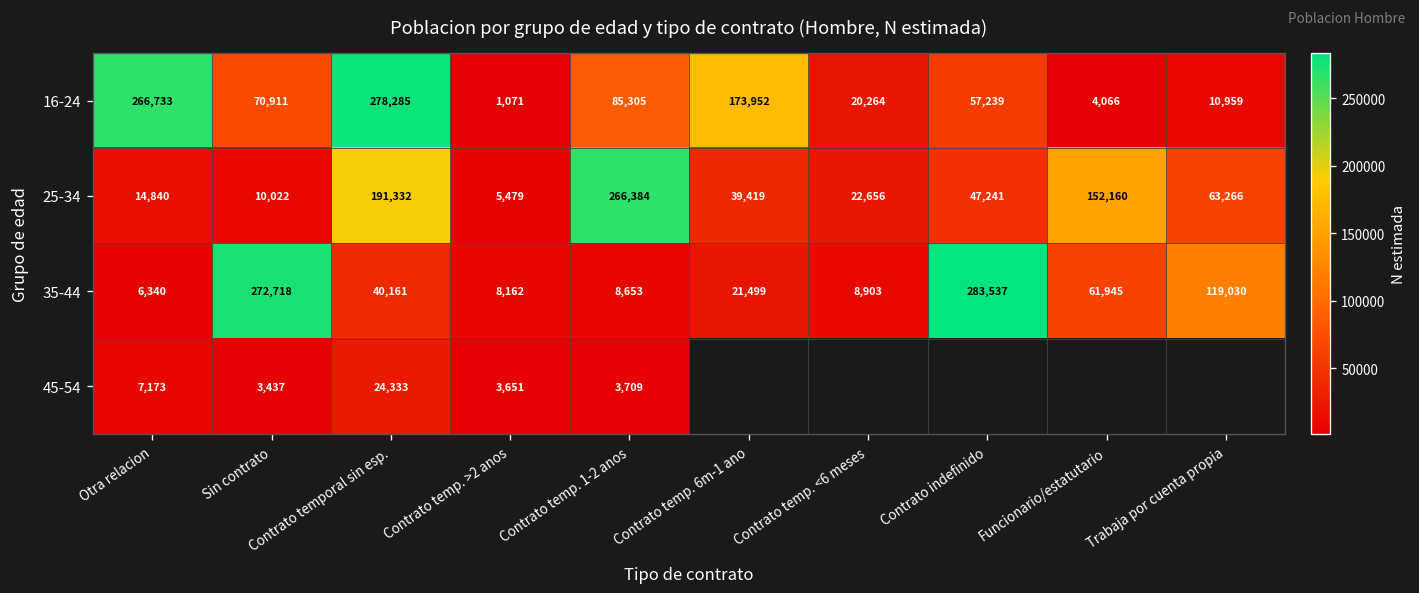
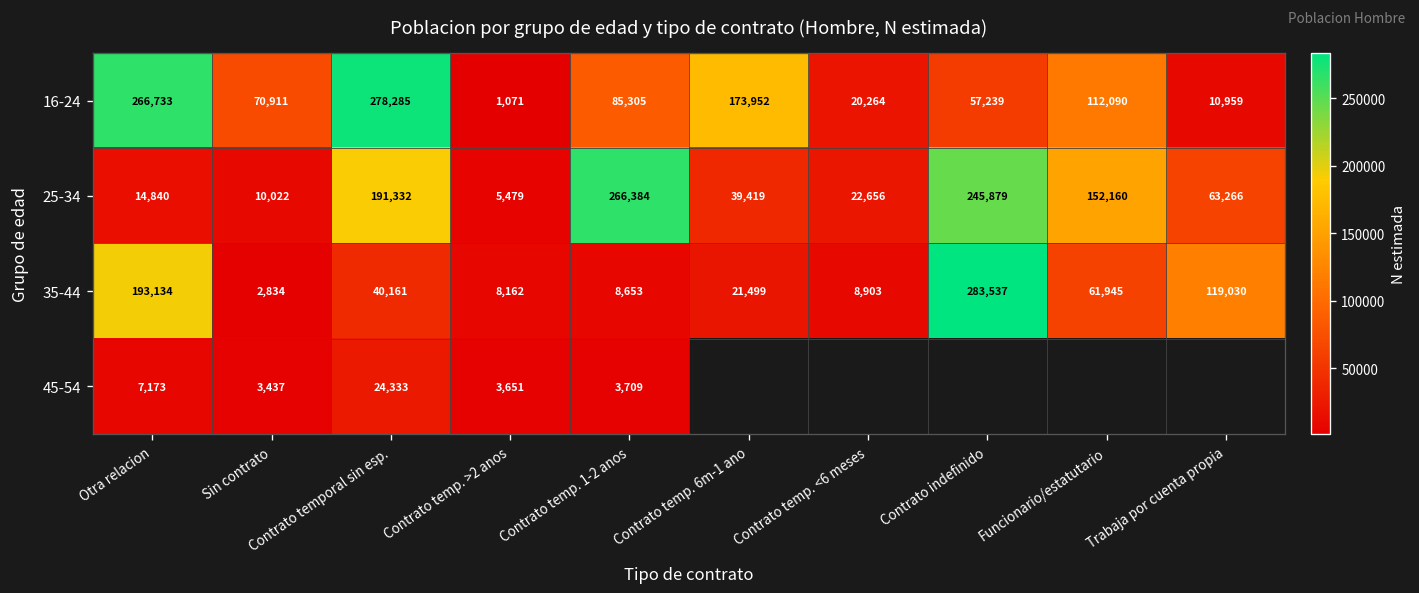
  {
    "16-24": {
      "Otra relacion": "266,733",
      "Sin contrato": "70,911",
      "Contrato temporal sin esp.": "278,285",
      "Contrato temp. >2 anos": "1,071",
      "Contrato temp. 1-2 anos": "85,305",
      "Contrato temp. 6m-1 ano": "173,952",
      "Contrato temp. <6 meses": "20,264",
      "Contrato indefinido": "57,239",
-     "Funcionario/estatutario": "4,066",
+     "Funcionario/estatutario": "112,090",
      "Trabaja por cuenta propia": "10,959"
    },
    "25-34": {
      "Otra relacion": "14,840",
      "Sin contrato": "10,022",
      "Contrato temporal sin esp.": "191,332",
      "Contrato temp. >2 anos": "5,479",
      "Contrato temp. 1-2 anos": "266,384",
      "Contrato temp. 6m-1 ano": "39,419",
      "Contrato temp. <6 meses": "22,656",
-     "Contrato indefinido": "47,241",
+     "Contrato indefinido": "245,879",
      "Funcionario/estatutario": "152,160",
      "Trabaja por cuenta propia": "63,266"
    },
    "35-44": {
-     "Otra relacion": "6,340",
-     "Sin contrato": "272,718",
+     "Otra relacion": "193,134",
+     "Sin contrato": "2,834",
      "Contrato temporal sin esp.": "40,161",
      "Contrato temp. >2 anos": "8,162",
      "Contrato temp. 1-2 anos": "8,653",
      "Contrato temp. 6m-1 ano": "21,499",
      "Contrato temp. <6 meses": "8,903",
      "Contrato indefinido": "283,537",
      "Funcionario/estatutario": "61,945",
      "Trabaja por cuenta propia": "119,030"
    },
    "45-54": {
      "Otra relacion": "7,173",
      "Sin contrato": "3,437",
      "Contrato temporal sin esp.": "24,333",
      "Contrato temp. >2 anos": "3,651",
      "Contrato temp. 1-2 anos": "3,709"
    }
  }
